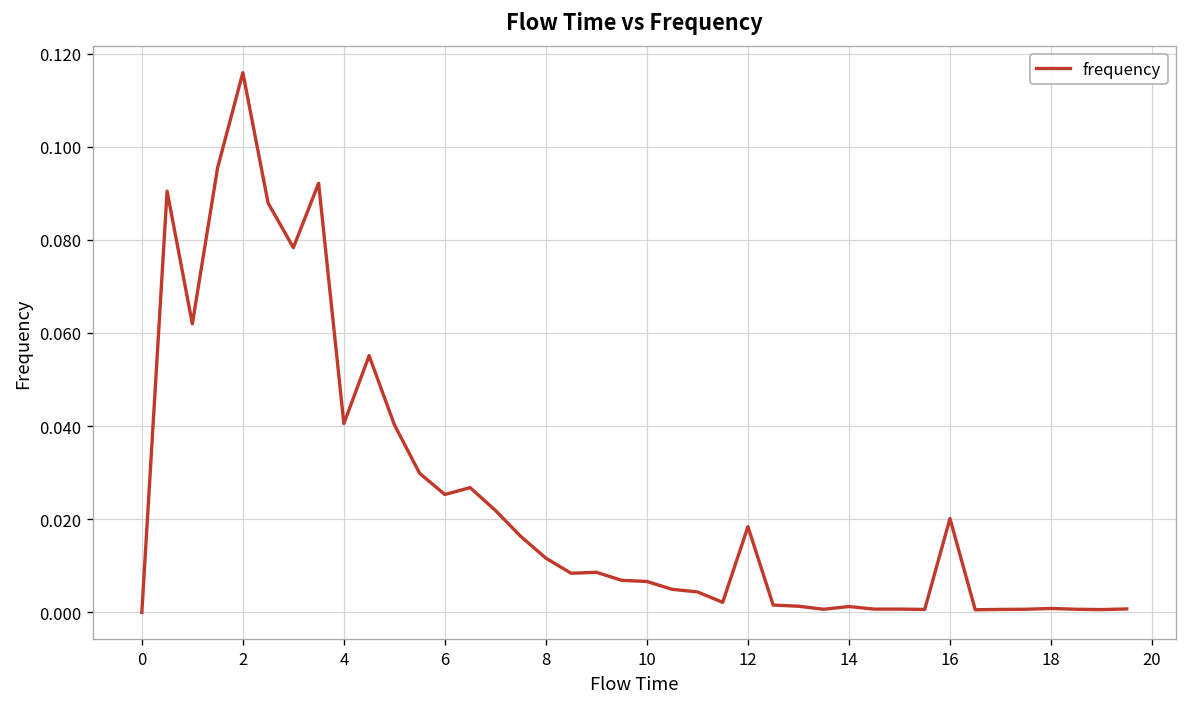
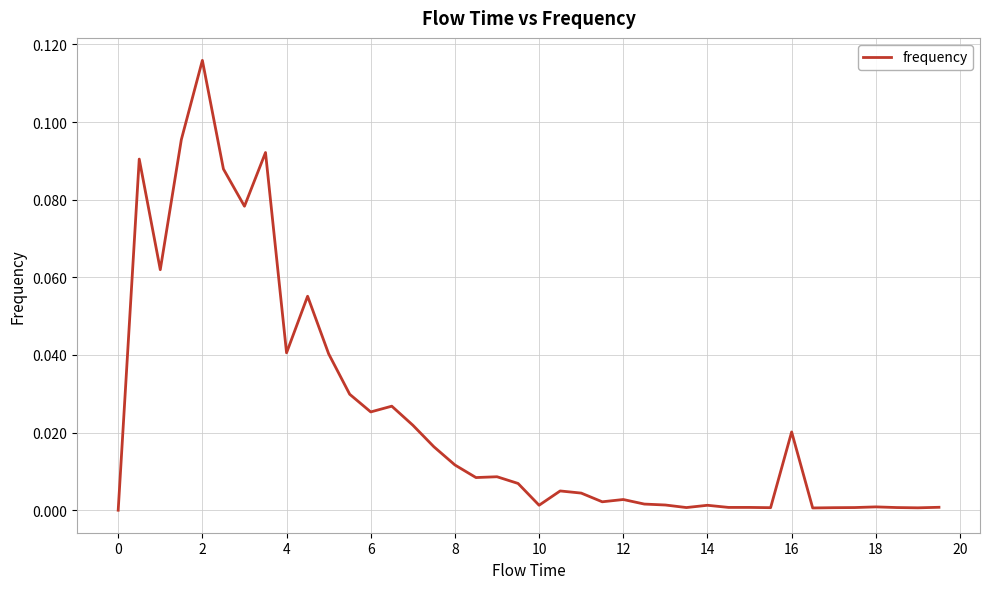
  {
    "0": 0.000,
    "2": 0.116,
    "4": 0.041,
    "6": 0.025,
    "8": 0.012,
-   "10": 0.007,
-   "12": 0.018,
+   "10": 0.001,
+   "12": 0.003,
    "14": 0.001,
    "16": 0.020,
    "18": 0.001
  }
